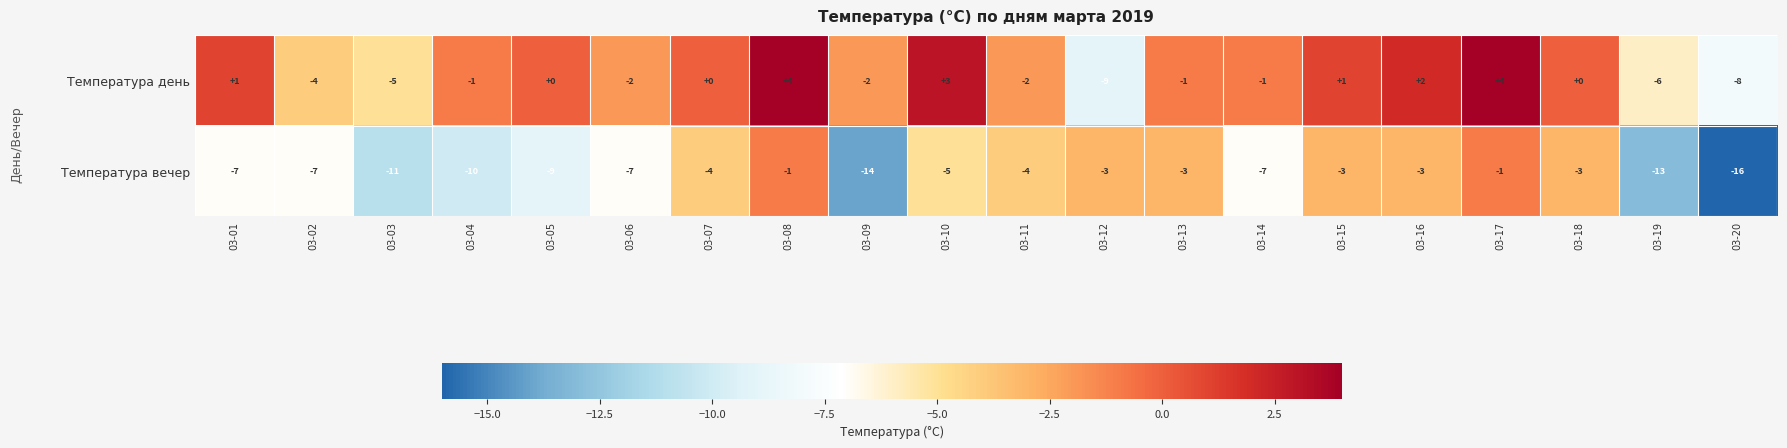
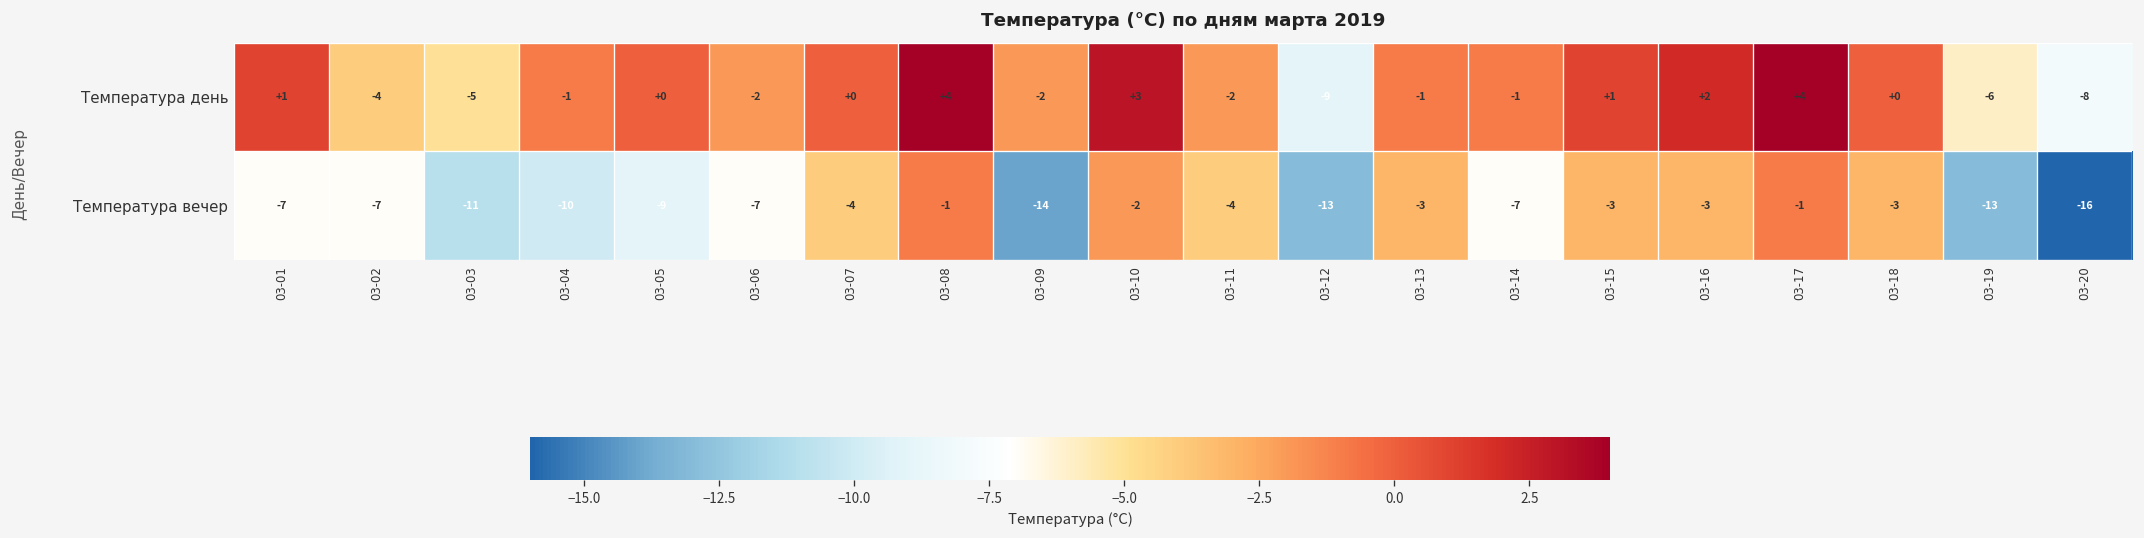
  {
    "Температура день": {
      "03-01": "+1",
      "03-02": "-4",
      "03-03": "-5",
      "03-04": "-1",
      "03-05": "+0",
      "03-06": "-2",
      "03-07": "+0",
      "03-08": "+4",
      "03-09": "-2",
      "03-10": "+3",
      "03-11": "-2",
      "03-13": "-1",
      "03-14": "-1",
      "03-15": "+1",
      "03-16": "+2",
      "03-17": "+4",
      "03-18": "+0",
      "03-19": "-6",
      "03-20": "-8"
    },
    "Температура вечер": {
      "03-01": "-7",
      "03-02": "-7",
      "03-03": "-11",
      "03-04": "-10",
      "03-06": "-7",
      "03-07": "-4",
      "03-08": "-1",
      "03-09": "-14",
-     "03-10": "-5",
+     "03-10": "-2",
      "03-11": "-4",
-     "03-12": "-3",
+     "03-12": "-13",
      "03-13": "-3",
      "03-14": "-7",
      "03-15": "-3",
      "03-16": "-3",
      "03-17": "-1",
      "03-18": "-3",
      "03-19": "-13",
      "03-20": "-16"
    }
  }
